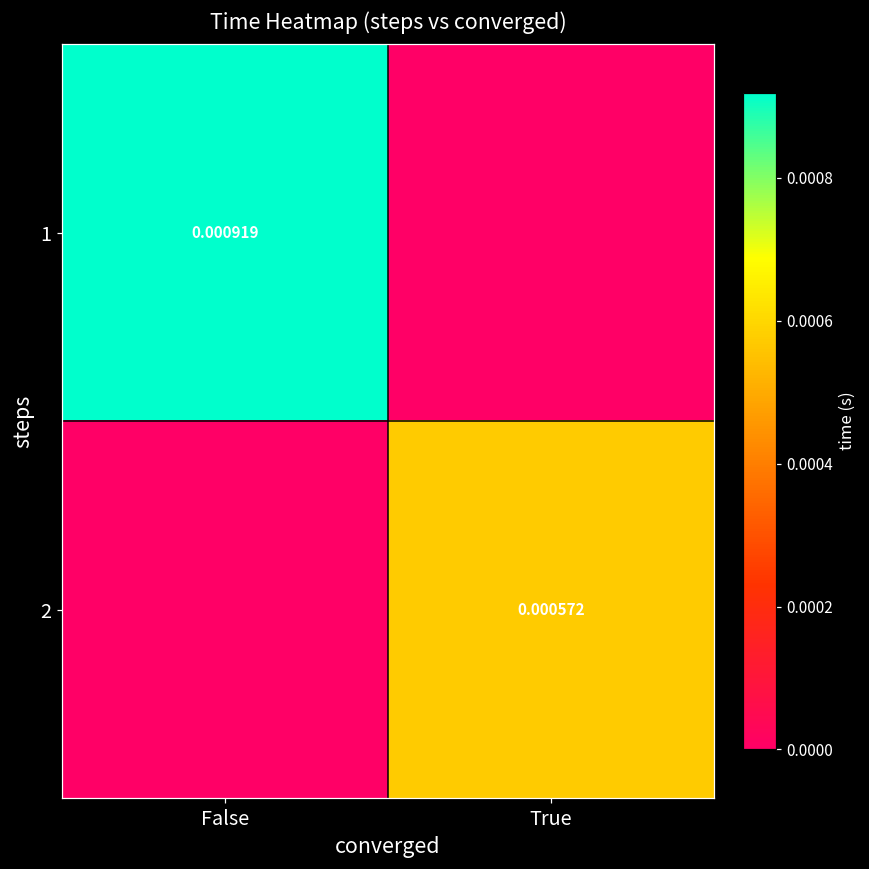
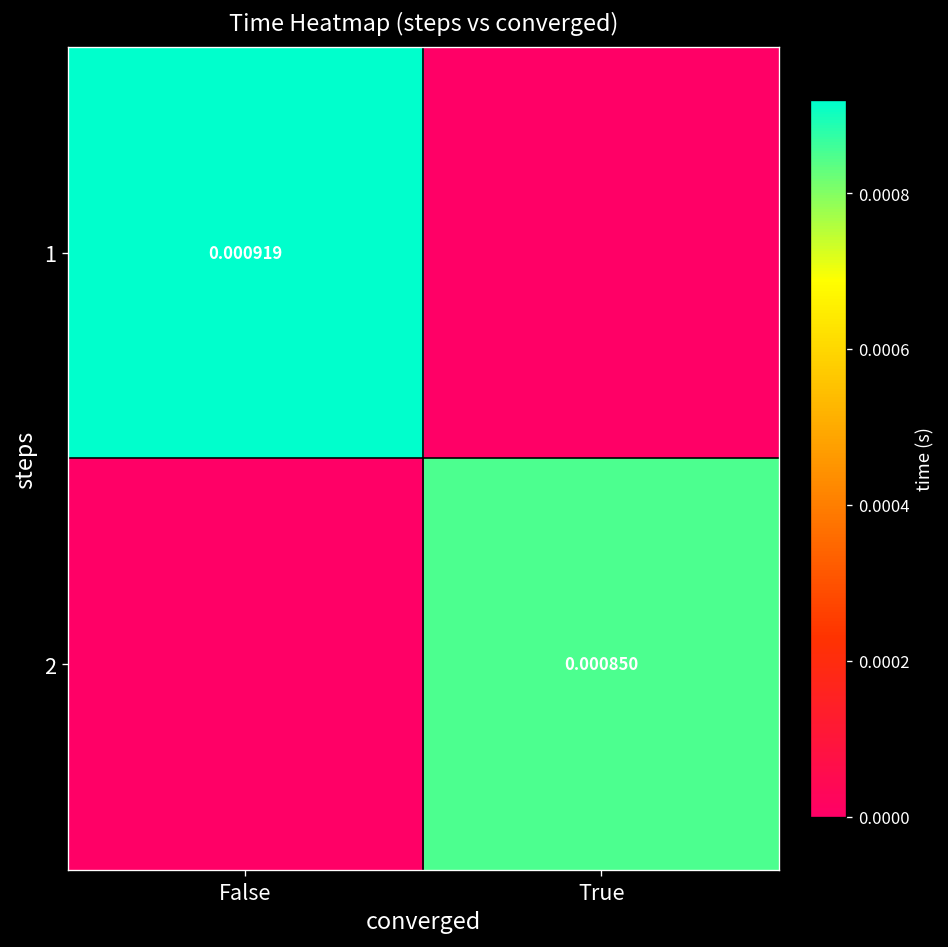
  {
    "1": {
      "False": 0.000919
    },
    "2": {
-     "True": 0.000572
+     "True": 0.000850
    }
  }
